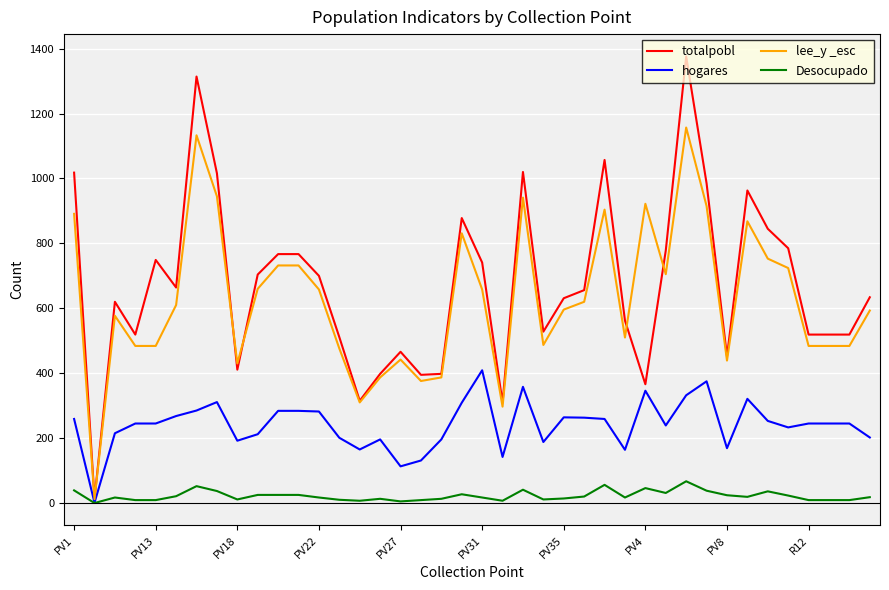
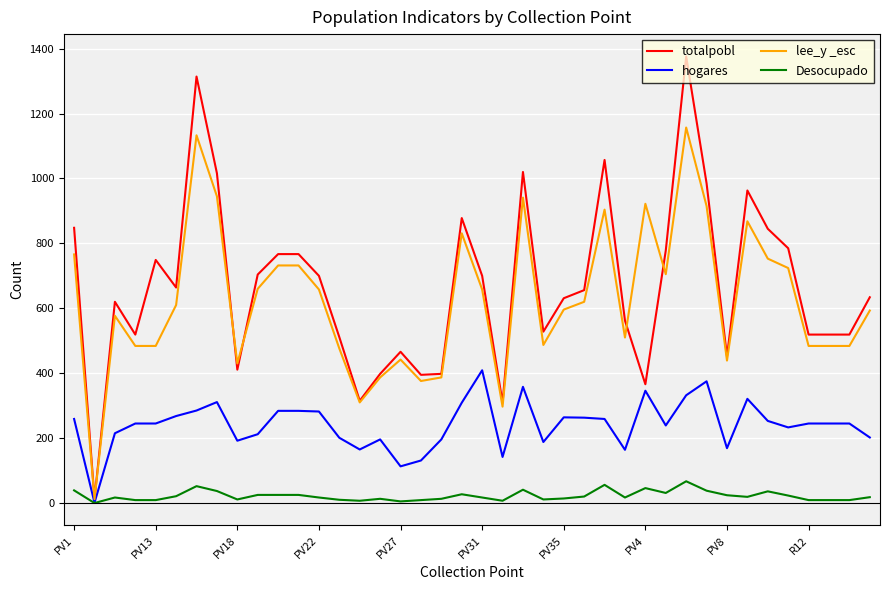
  {
    "totalpobl": {
-     "PV1": 1020,
+     "PV1": 850,
      "PV13": 750,
      "PV18": 410,
      "PV22": 700,
      "PV27": 470,
-     "PV31": 740,
+     "PV31": 700,
      "PV35": 630,
      "PV4": 370,
      "PV8": 450,
      "R12": 520
    },
    "hogares": {
      "PV1": 260,
      "PV13": 250,
      "PV18": 190,
      "PV22": 280,
      "PV27": 110,
      "PV31": 410,
      "PV35": 260,
      "PV4": 350,
      "PV8": 170,
      "R12": 250
    },
    "lee_y _esc": {
-     "PV1": 890,
+     "PV1": 770,
      "PV13": 480,
      "PV18": 430,
      "PV22": 660,
      "PV27": 440,
      "PV31": 660,
      "PV35": 600,
      "PV4": 920,
      "PV8": 440,
      "R12": 480
    },
    "Desocupado": {
      "PV1": 40,
      "PV13": 10,
      "PV18": 10,
      "PV22": 20,
      "PV27": 10,
      "PV31": 20,
      "PV35": 10,
      "PV4": 50,
      "PV8": 20,
      "R12": 10
    }
  }
